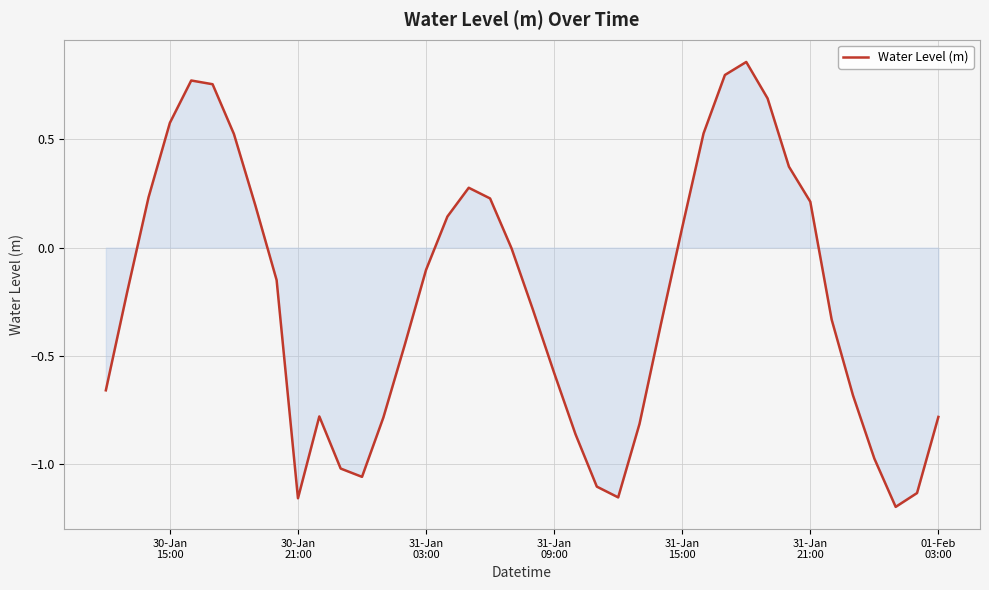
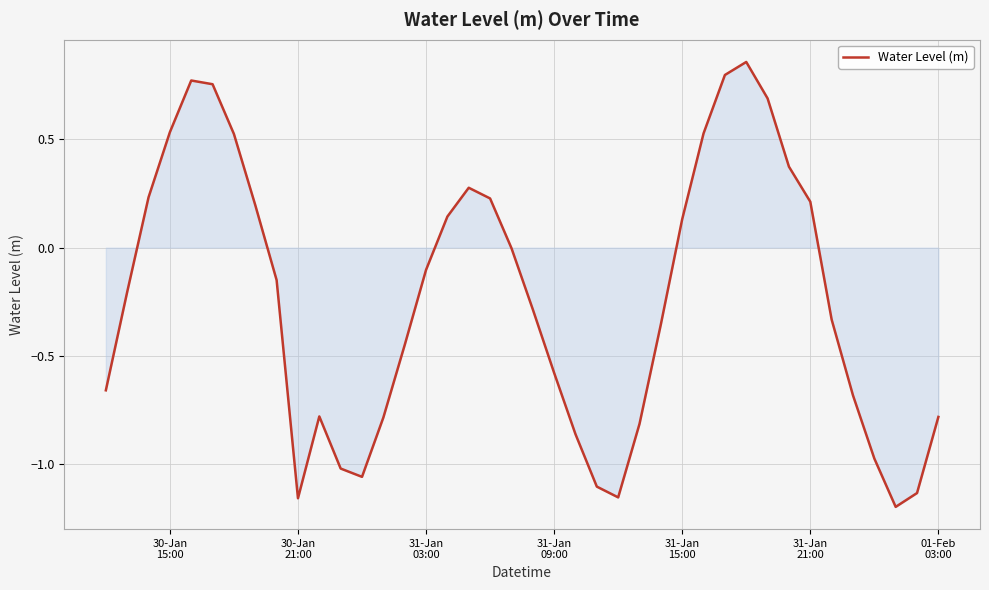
  {
    "Water Level (m)": {
-     "30-Jan 15:00": 0.58,
+     "30-Jan 15:00": 0.53,
      "30-Jan 21:00": -1.16,
      "31-Jan 03:00": -0.10,
      "31-Jan 09:00": -0.58,
-     "31-Jan 15:00": 0.09,
+     "31-Jan 15:00": 0.13,
      "01-Feb 03:00": -0.78
    }
  }
